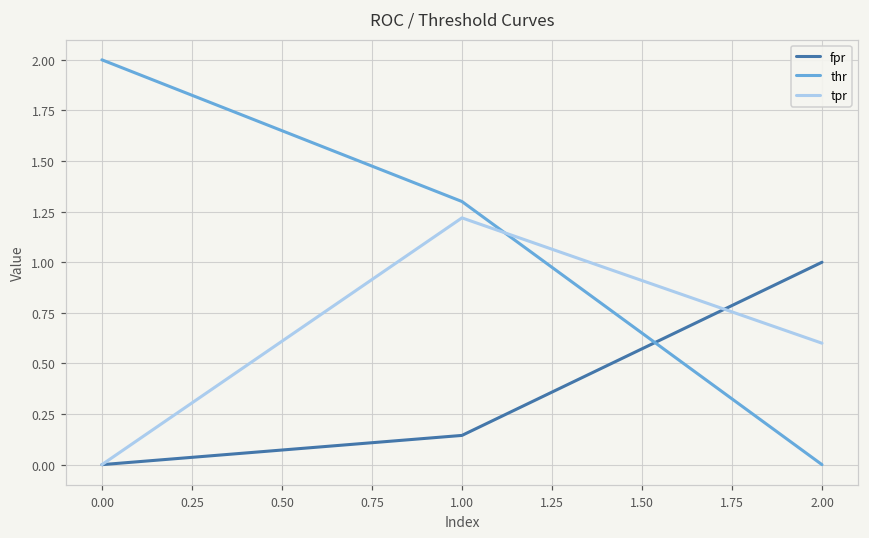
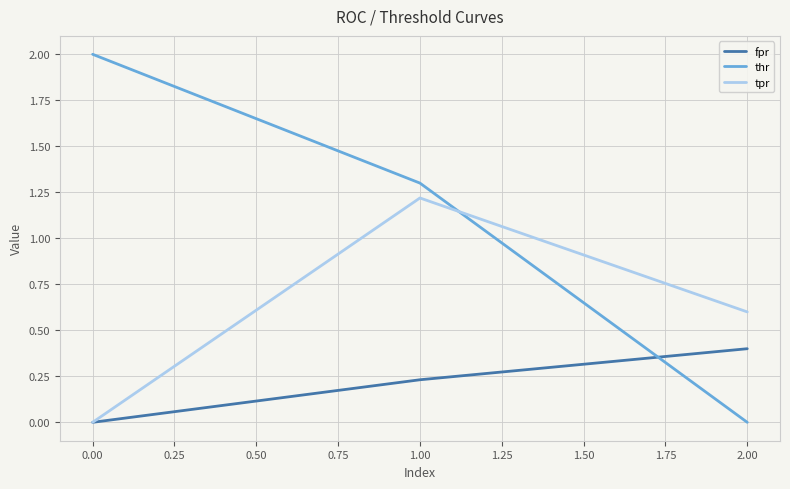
  {
    "fpr": {
-     "1.00": 0.14,
-     "2.00": 1.0
+     "1.00": 0.23,
+     "2.00": 0.4
    },
    "thr": {
      "0.00": 2.00,
      "1.00": 1.30,
      "2.00": 0.00
    },
    "tpr": {
      "1.00": 1.22,
      "2.00": 0.60
    }
  }
